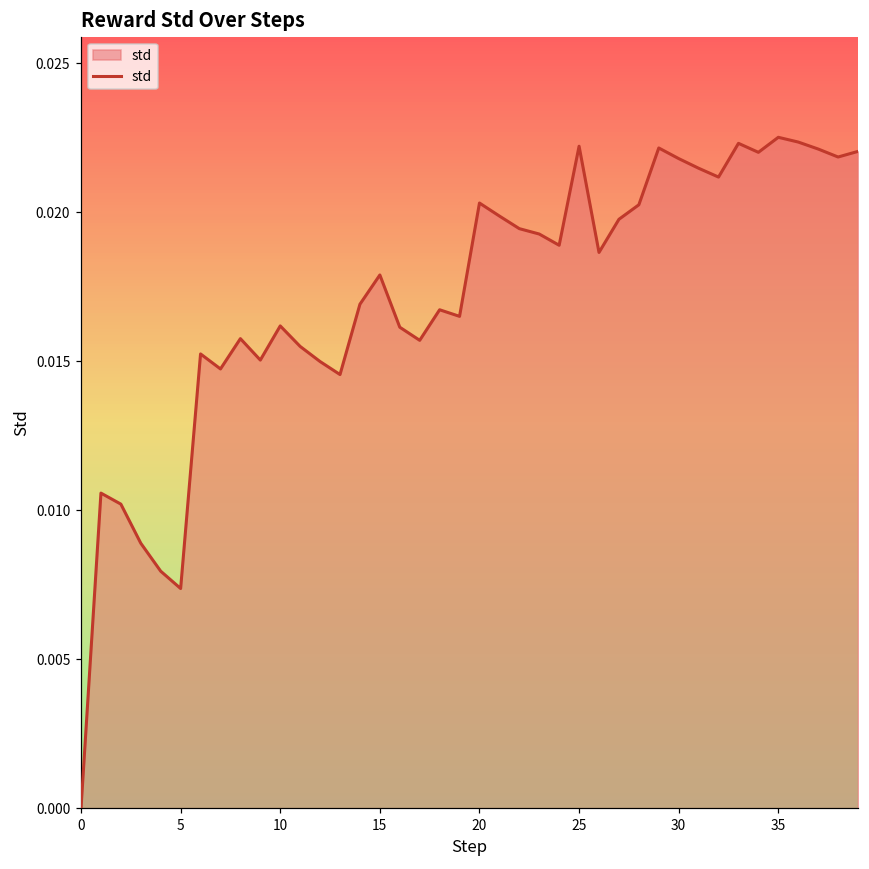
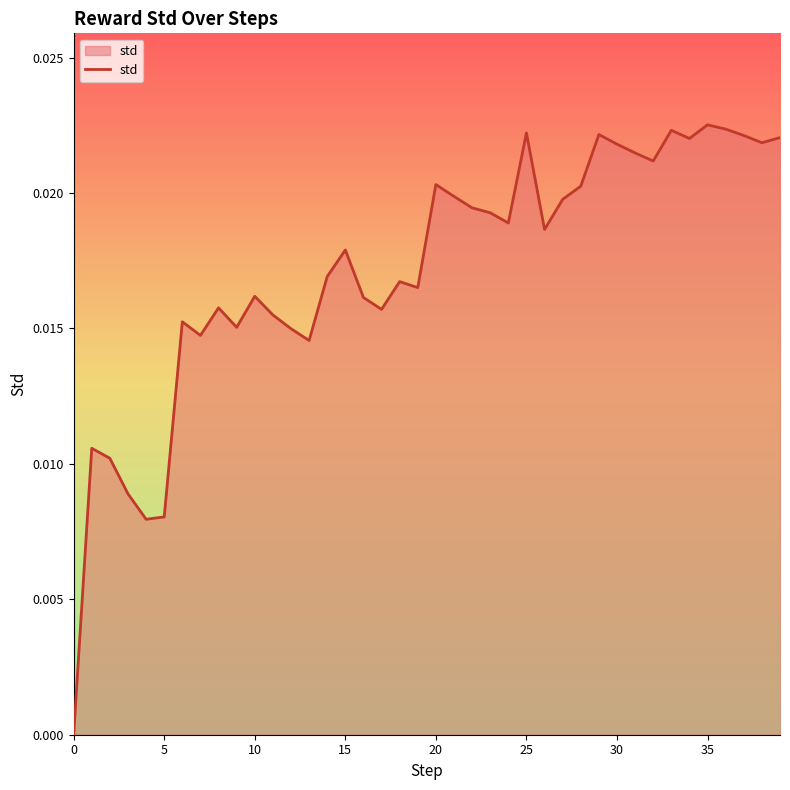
  {
    "0": 0.0000,
-   "5": 0.0074,
+   "5": 0.0080,
    "10": 0.0162,
    "15": 0.0179,
    "20": 0.0203,
    "25": 0.0222,
    "30": 0.0218,
    "35": 0.0225
  }
